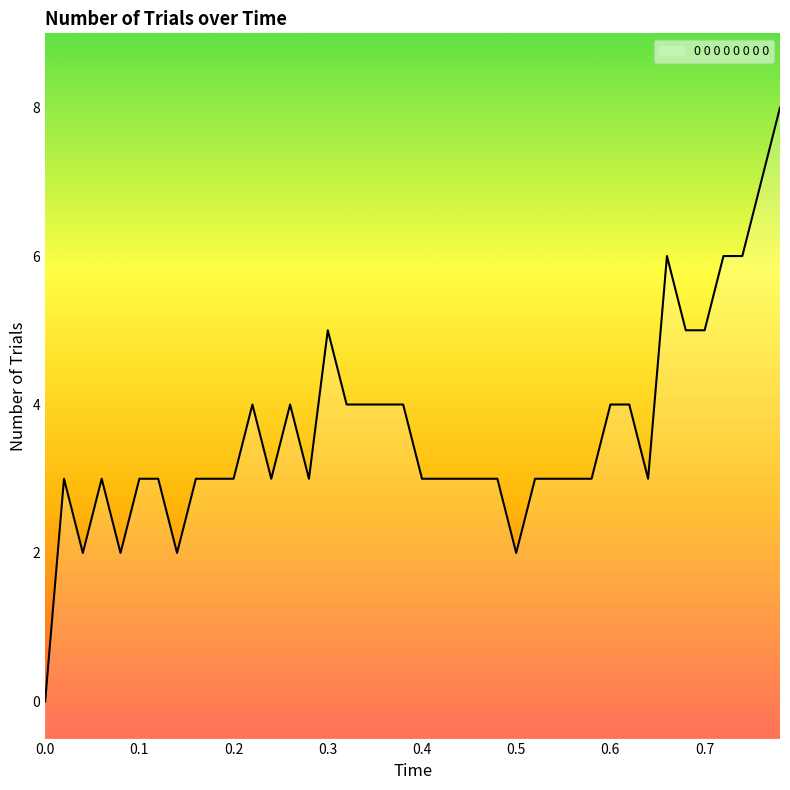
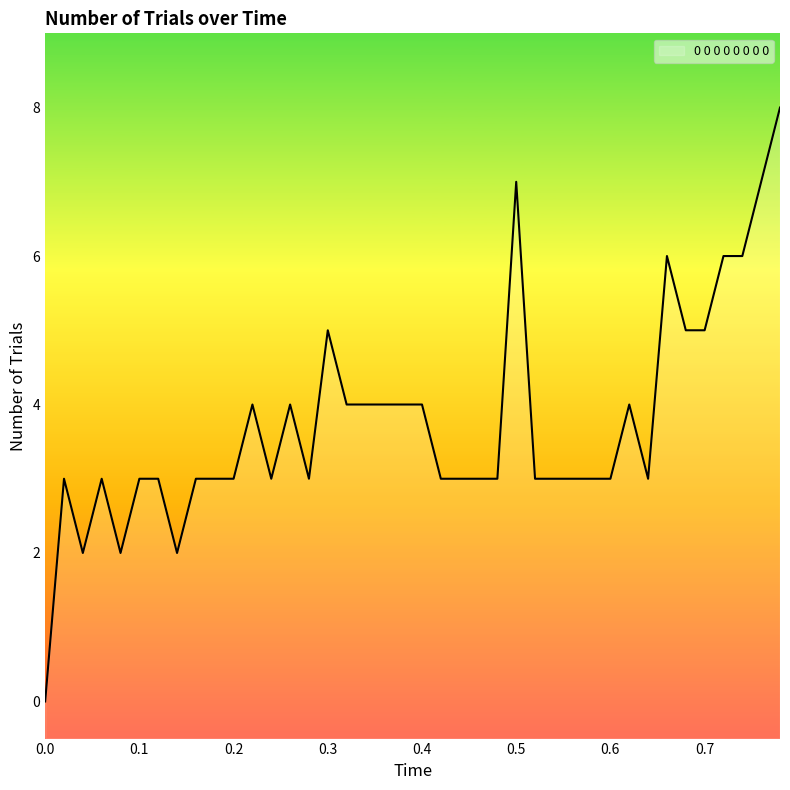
  {
    "0.0": 0,
    "0.1": 3,
    "0.2": 3,
    "0.3": 5,
-   "0.4": 3,
-   "0.5": 2,
-   "0.6": 4,
+   "0.4": 4,
+   "0.5": 7,
+   "0.6": 3,
    "0.7": 5
  }
